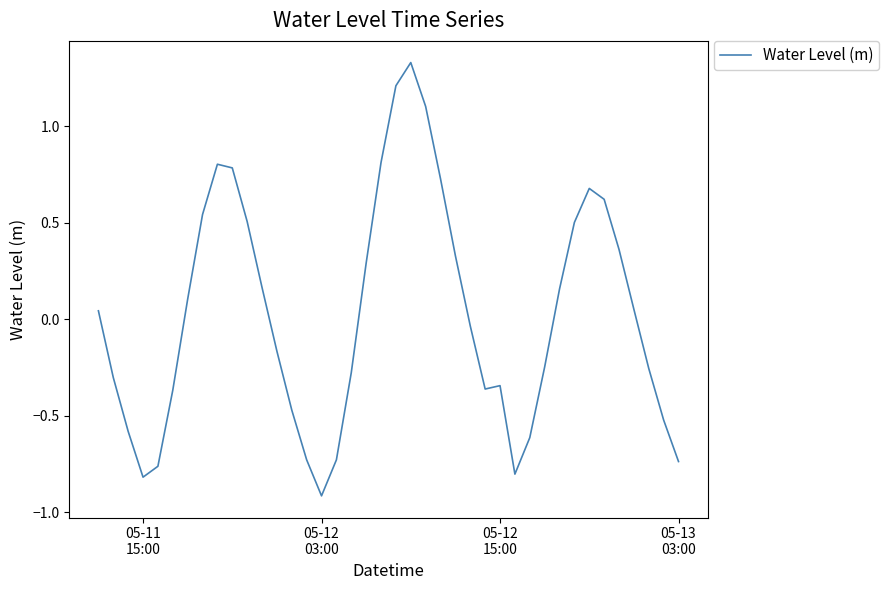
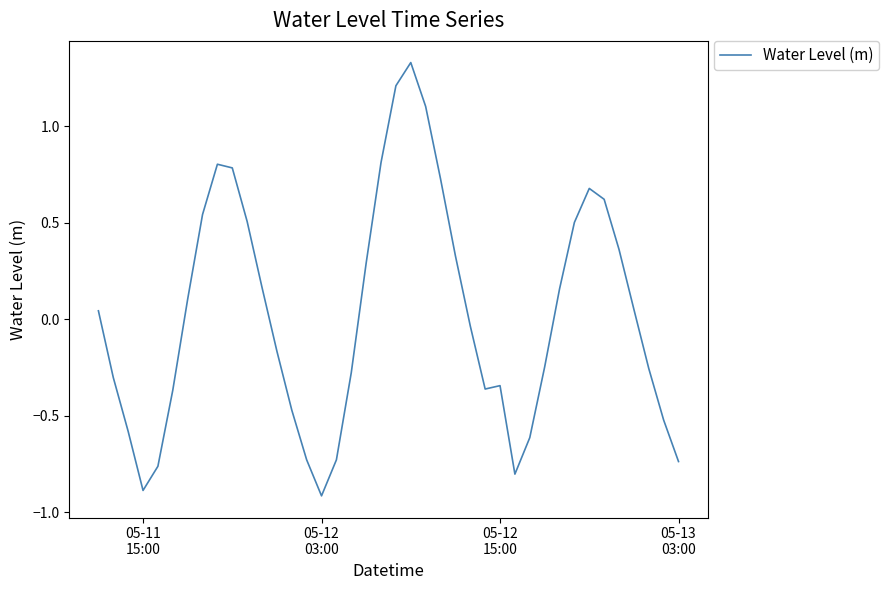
  {
-   "05-11 15:00": -0.82,
+   "05-11 15:00": -0.89,
    "05-12 03:00": -0.92,
    "05-12 15:00": -0.34,
    "05-13 03:00": -0.74
  }
